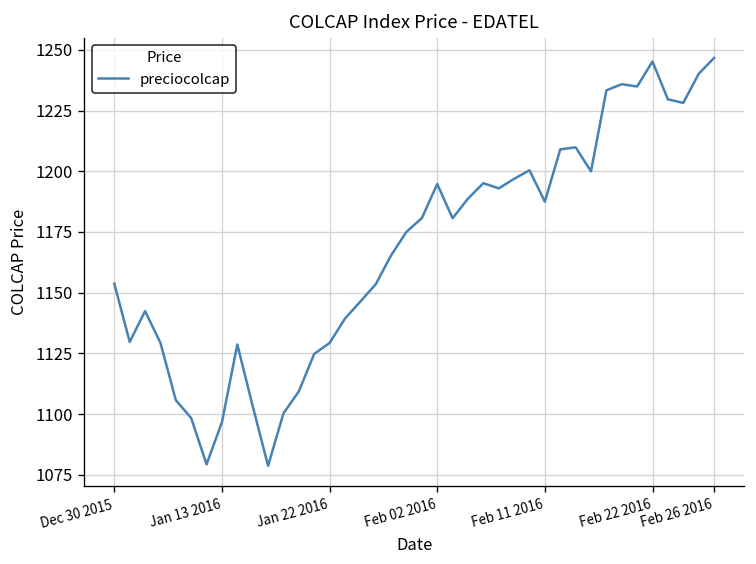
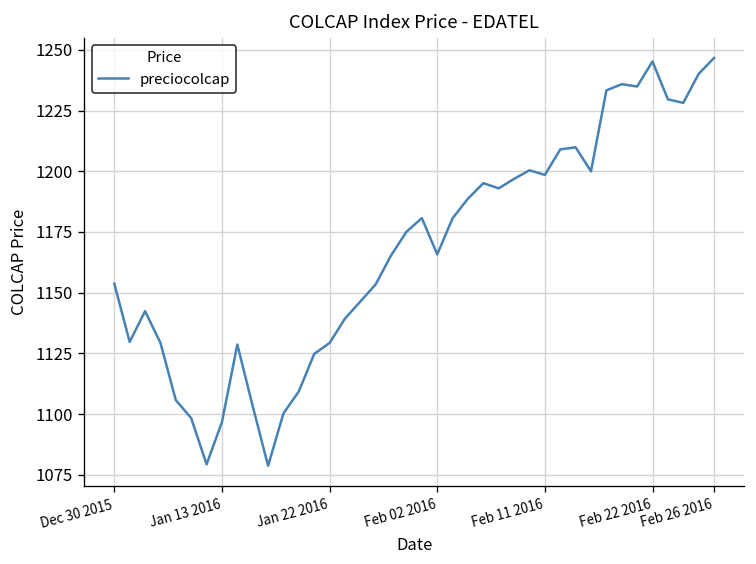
  {
    "Dec 30 2015": 1154,
    "Jan 13 2016": 1097,
    "Jan 22 2016": 1129,
-   "Feb 02 2016": 1195,
-   "Feb 11 2016": 1188,
+   "Feb 02 2016": 1166,
+   "Feb 11 2016": 1199,
    "Feb 22 2016": 1245,
    "Feb 26 2016": 1247
  }
